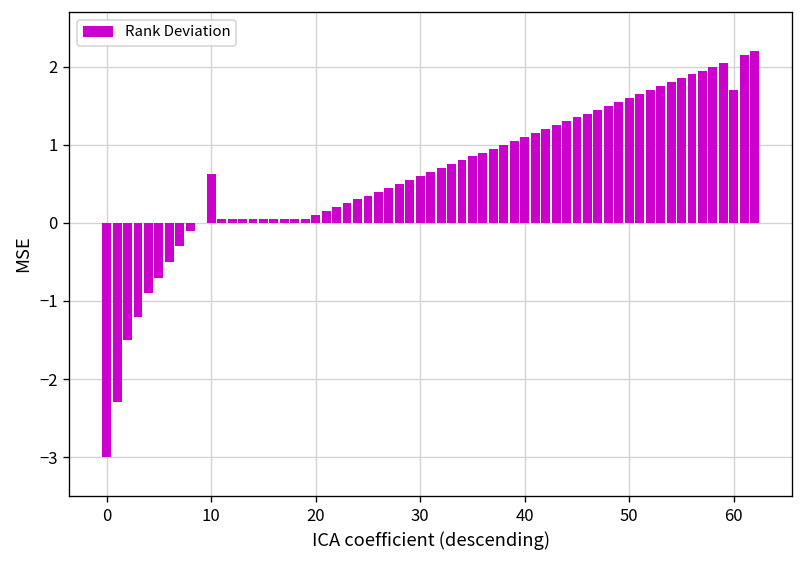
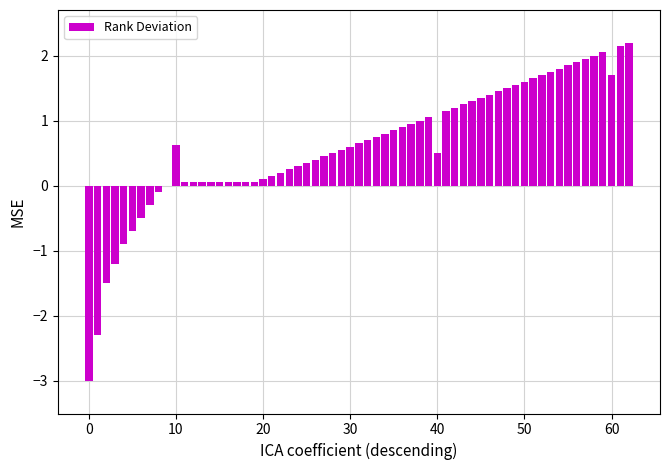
  {
    "0": -3.0,
    "10": 0.6,
    "20": 0.1,
    "30": 0.6,
-   "40": 1.1,
+   "40": 0.5,
    "50": 1.6,
    "60": 1.7
  }
